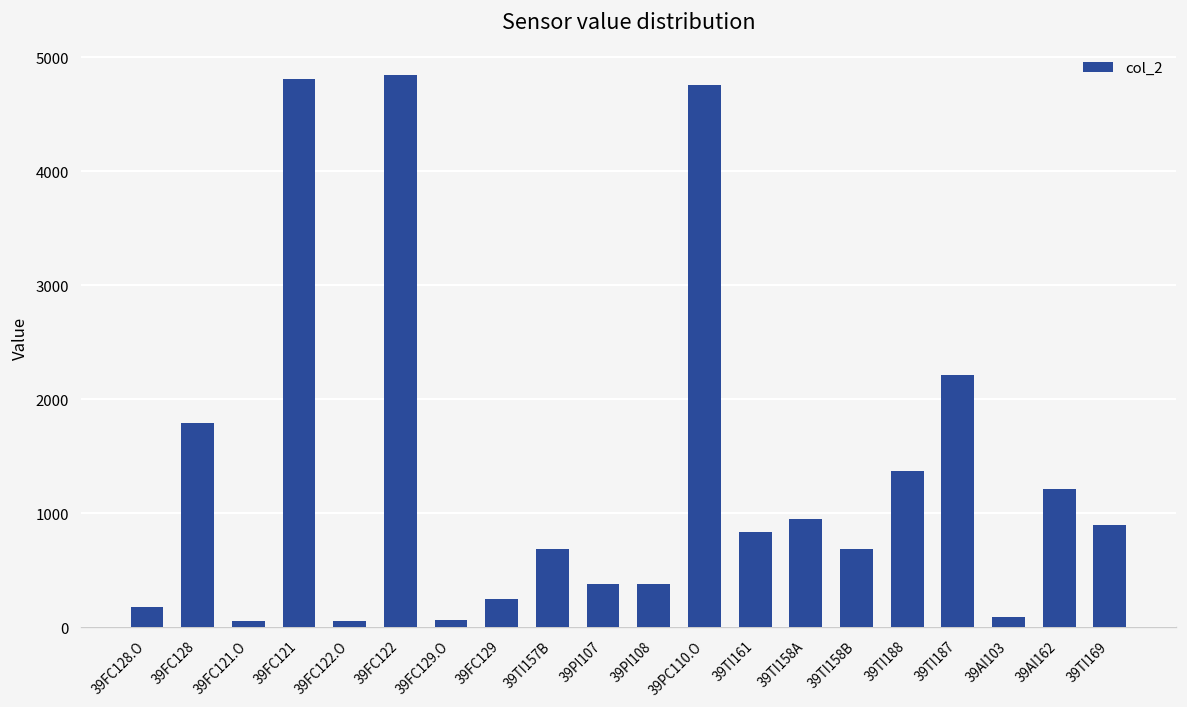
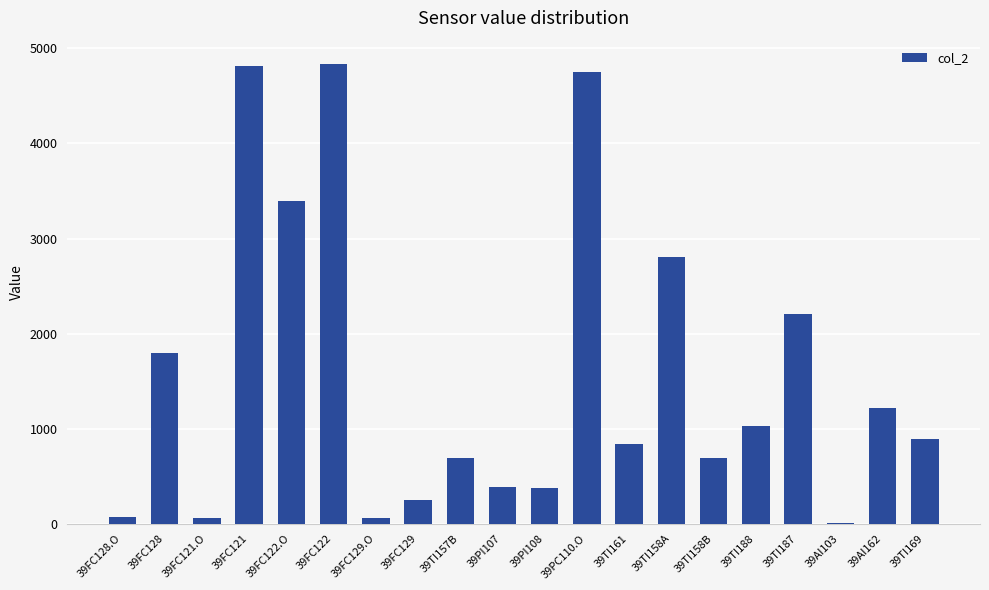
  {
-   "39FC128.O": 200,
+   "39FC128.O": 100,
    "39FC128": 1800,
    "39FC121.O": 100,
    "39FC121": 4800,
-   "39FC122.O": 100,
+   "39FC122.O": 3400,
    "39FC122": 4800,
    "39FC129.O": 100,
    "39FC129": 200,
    "39TI157B": 700,
    "39PI107": 400,
    "39PI108": 400,
    "39PC110.O": 4800,
    "39TI161": 800,
-   "39TI158A": 1000,
+   "39TI158A": 2800,
    "39TI158B": 700,
-   "39TI188": 1400,
+   "39TI188": 1000,
    "39TI187": 2200,
-   "39AI103": 100,
+   "39AI103": 0,
    "39AI162": 1200,
    "39TI169": 900
  }
